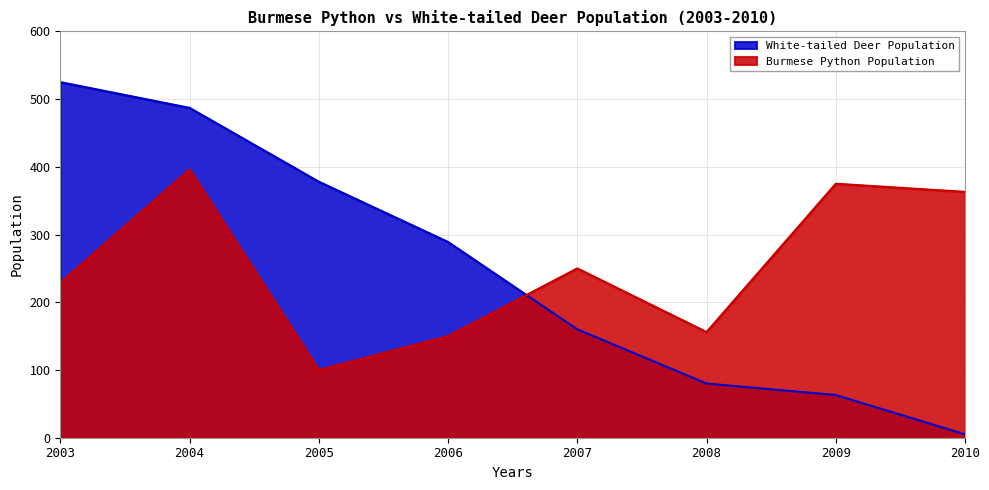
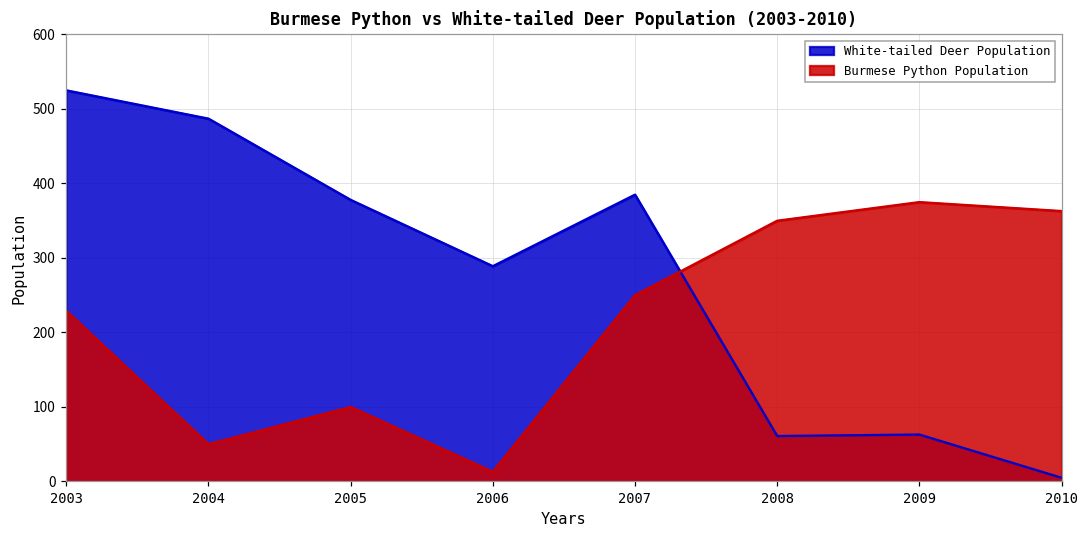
  {
    "White-tailed Deer Population": {
      "2003": 530,
      "2004": 490,
      "2005": 380,
      "2006": 290,
-     "2007": 160,
-     "2008": 80,
+     "2007": 390,
+     "2008": 60,
      "2009": 60,
      "2010": 10
    },
    "Burmese Python Population": {
      "2003": 230,
-     "2004": 400,
+     "2004": 50,
      "2005": 100,
-     "2006": 150,
+     "2006": 10,
      "2007": 250,
-     "2008": 160,
+     "2008": 350,
      "2009": 380,
      "2010": 360
    }
  }
